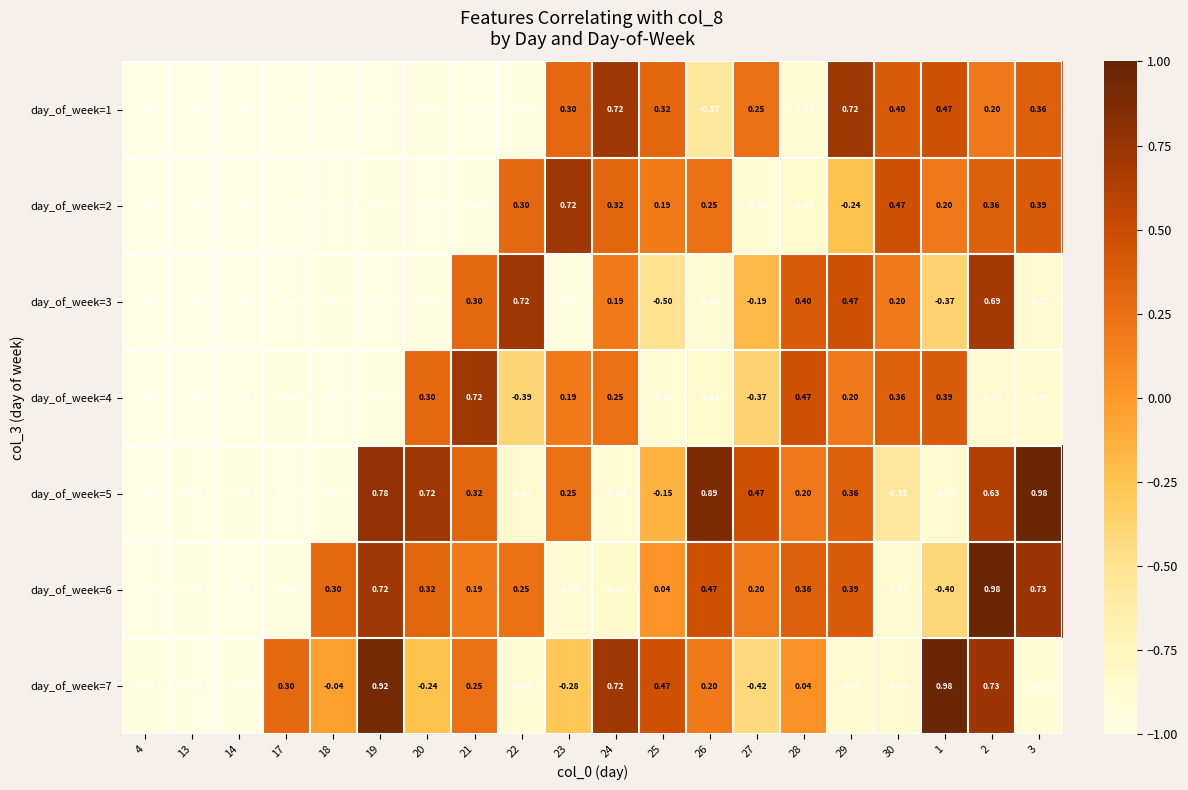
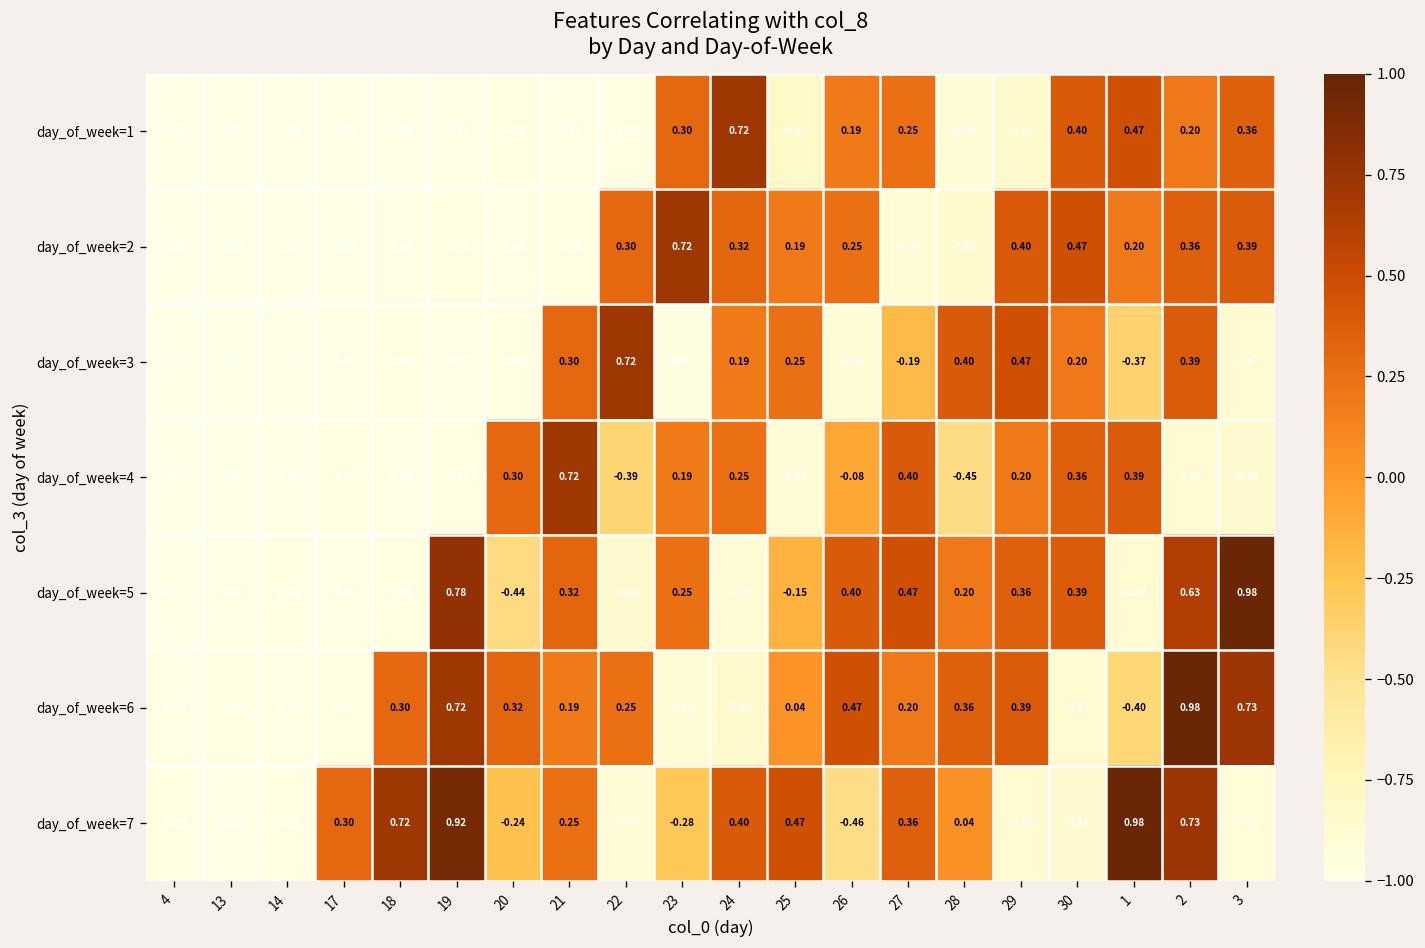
  {
    "day_of_week=1": {
      "23": 0.30,
      "24": 0.72,
-     "25": 0.32,
-     "26": -0.57,
+     "25": -0.83,
+     "26": 0.19,
      "27": 0.25,
-     "29": 0.72,
+     "29": -0.85,
      "30": 0.40,
      "1": 0.47,
      "2": 0.20,
      "3": 0.36
    },
    "day_of_week=2": {
      "22": 0.30,
      "23": 0.72,
      "24": 0.32,
      "25": 0.19,
      "26": 0.25,
      "28": -0.85,
-     "29": -0.24,
+     "29": 0.40,
      "30": 0.47,
      "1": 0.20,
      "2": 0.36,
      "3": 0.39
    },
    "day_of_week=3": {
      "21": 0.30,
      "22": 0.72,
      "24": 0.19,
-     "25": -0.50,
+     "25": 0.25,
      "27": -0.19,
      "28": 0.40,
      "29": 0.47,
      "30": 0.20,
      "1": -0.37,
-     "2": 0.69
+     "2": 0.39
    },
    "day_of_week=4": {
      "20": 0.30,
      "21": 0.72,
      "22": -0.39,
      "23": 0.19,
      "24": 0.25,
-     "26": -0.85,
-     "27": -0.37,
-     "28": 0.47,
+     "26": -0.08,
+     "27": 0.40,
+     "28": -0.45,
      "29": 0.20,
      "30": 0.36,
      "1": 0.39,
      "3": -0.86
    },
    "day_of_week=5": {
      "19": 0.78,
-     "20": 0.72,
+     "20": -0.44,
      "21": 0.32,
      "22": -0.86,
      "23": 0.25,
      "25": -0.15,
-     "26": 0.89,
+     "26": 0.40,
      "27": 0.47,
      "28": 0.20,
      "29": 0.36,
-     "30": -0.55,
+     "30": 0.39,
      "2": 0.63,
      "3": 0.98
    },
    "day_of_week=6": {
      "18": 0.30,
      "19": 0.72,
      "20": 0.32,
      "21": 0.19,
      "22": 0.25,
      "24": -0.85,
      "25": 0.04,
      "26": 0.47,
      "27": 0.20,
      "28": 0.36,
      "29": 0.39,
      "1": -0.40,
      "2": 0.98,
      "3": 0.73
    },
    "day_of_week=7": {
      "17": 0.30,
-     "18": -0.04,
+     "18": 0.72,
      "19": 0.92,
      "20": -0.24,
      "21": 0.25,
      "23": -0.28,
-     "24": 0.72,
+     "24": 0.40,
      "25": 0.47,
-     "26": 0.20,
-     "27": -0.42,
+     "26": -0.46,
+     "27": 0.36,
      "28": 0.04,
      "30": -0.86,
      "1": 0.98,
      "2": 0.73
    }
  }
